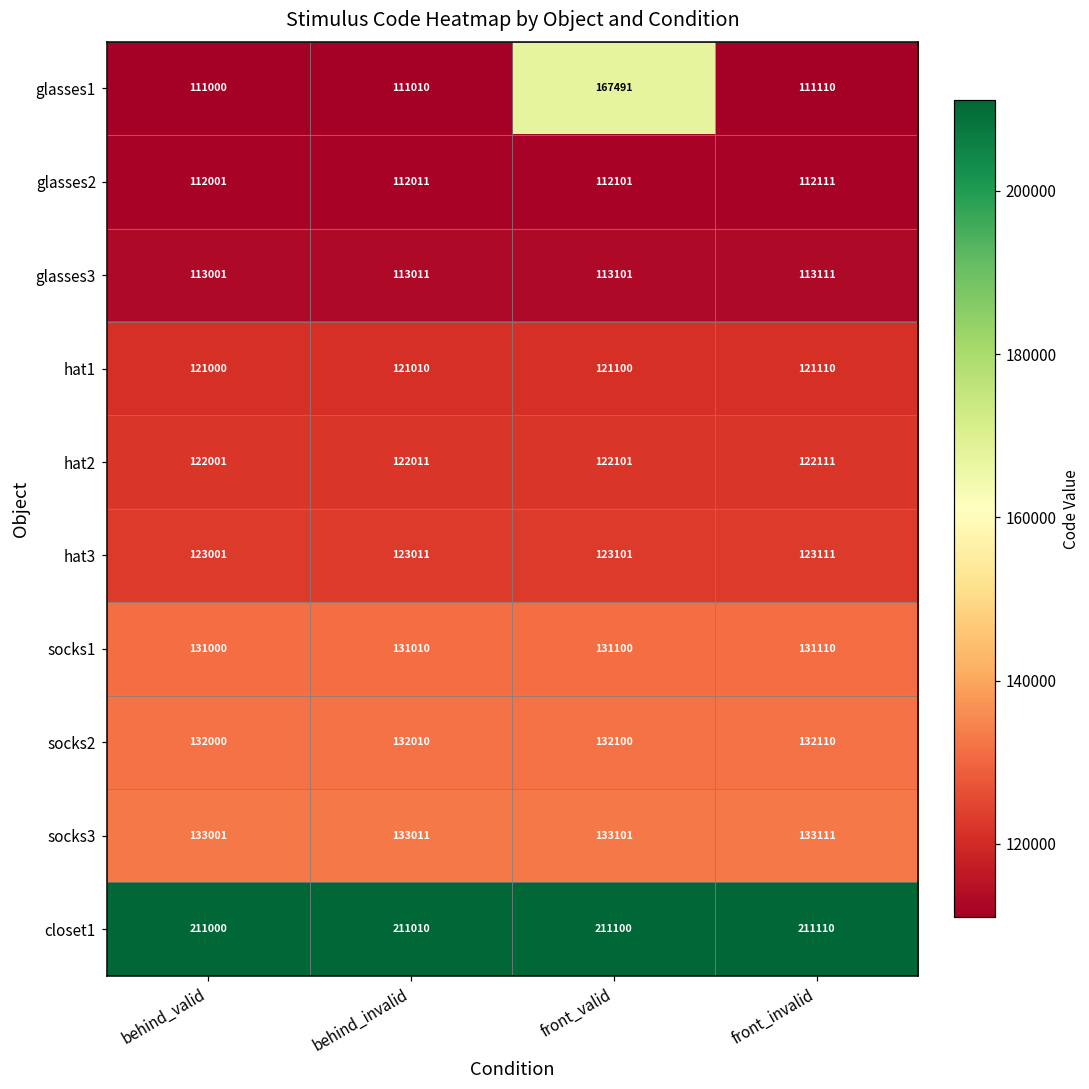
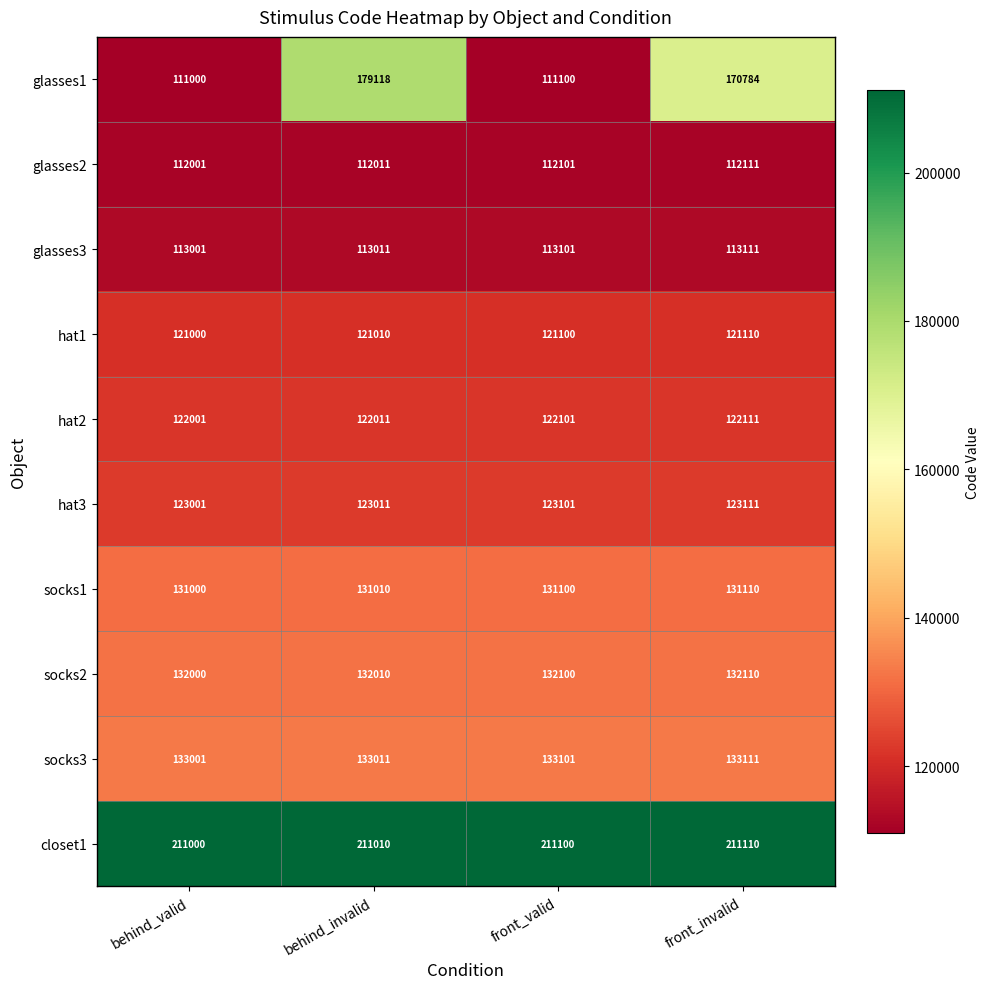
  {
    "glasses1": {
      "behind_valid": 111000,
-     "behind_invalid": 111010,
-     "front_valid": 167491,
-     "front_invalid": 111110
+     "behind_invalid": 179118,
+     "front_valid": 111100,
+     "front_invalid": 170784
    },
    "glasses2": {
      "behind_valid": 112001,
      "behind_invalid": 112011,
      "front_valid": 112101,
      "front_invalid": 112111
    },
    "glasses3": {
      "behind_valid": 113001,
      "behind_invalid": 113011,
      "front_valid": 113101,
      "front_invalid": 113111
    },
    "hat1": {
      "behind_valid": 121000,
      "behind_invalid": 121010,
      "front_valid": 121100,
      "front_invalid": 121110
    },
    "hat2": {
      "behind_valid": 122001,
      "behind_invalid": 122011,
      "front_valid": 122101,
      "front_invalid": 122111
    },
    "hat3": {
      "behind_valid": 123001,
      "behind_invalid": 123011,
      "front_valid": 123101,
      "front_invalid": 123111
    },
    "socks1": {
      "behind_valid": 131000,
      "behind_invalid": 131010,
      "front_valid": 131100,
      "front_invalid": 131110
    },
    "socks2": {
      "behind_valid": 132000,
      "behind_invalid": 132010,
      "front_valid": 132100,
      "front_invalid": 132110
    },
    "socks3": {
      "behind_valid": 133001,
      "behind_invalid": 133011,
      "front_valid": 133101,
      "front_invalid": 133111
    },
    "closet1": {
      "behind_valid": 211000,
      "behind_invalid": 211010,
      "front_valid": 211100,
      "front_invalid": 211110
    }
  }
